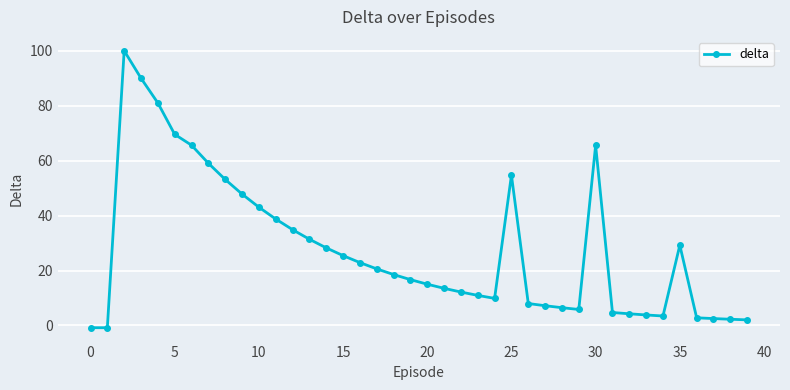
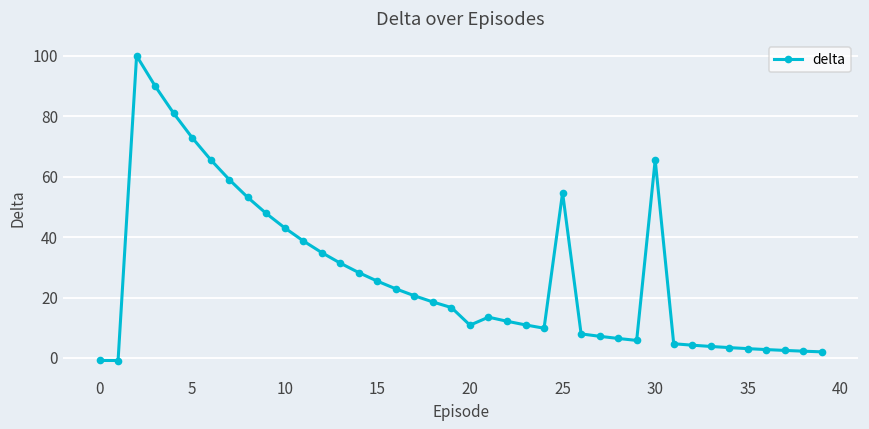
  {
    "0": -1,
-   "5": 70,
+   "5": 73,
    "10": 43,
    "15": 25,
-   "20": 15,
+   "20": 11,
    "25": 55,
    "30": 66,
-   "35": 29
+   "35": 3
  }
